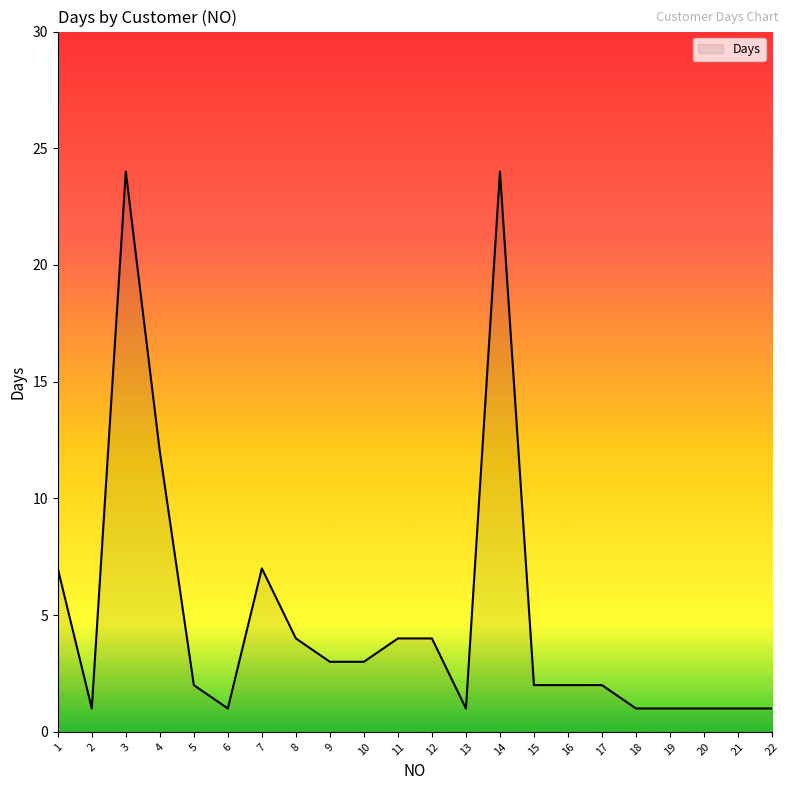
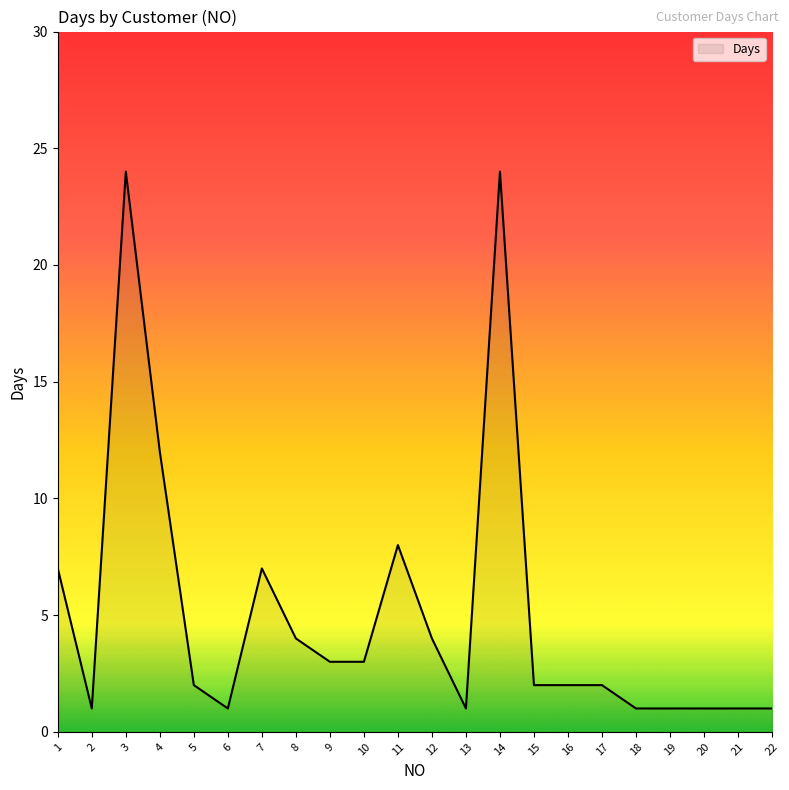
  {
    "1": 7,
    "2": 1,
    "3": 24,
    "4": 12,
    "5": 2,
    "6": 1,
    "7": 7,
    "8": 4,
    "9": 3,
    "10": 3,
-   "11": 4,
+   "11": 8,
    "12": 4,
    "13": 1,
    "14": 24,
    "15": 2,
    "16": 2,
    "17": 2,
    "18": 1,
    "19": 1,
    "20": 1,
    "21": 1,
    "22": 1
  }
